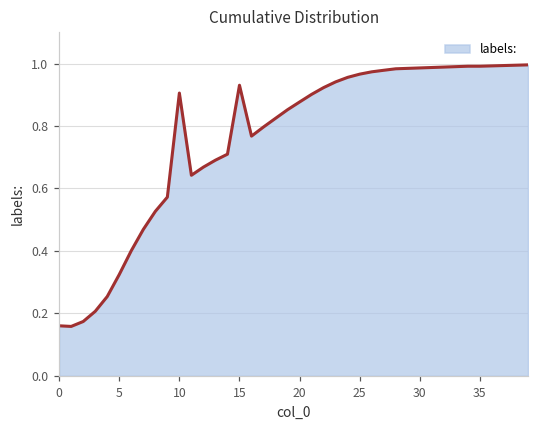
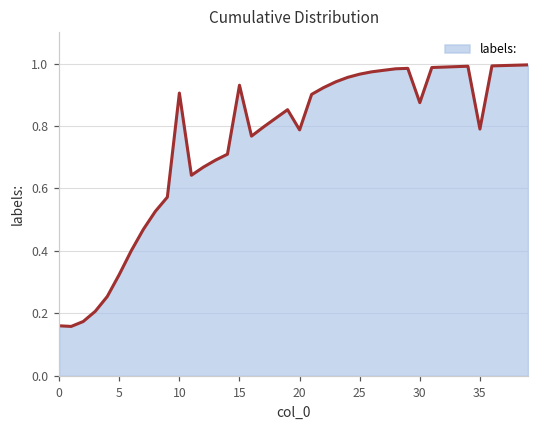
  {
    "0": 0.16,
    "5": 0.32,
    "10": 0.91,
    "15": 0.93,
-   "20": 0.88,
+   "20": 0.79,
    "25": 0.97,
-   "30": 0.99,
-   "35": 0.99
+   "30": 0.87,
+   "35": 0.79
  }
